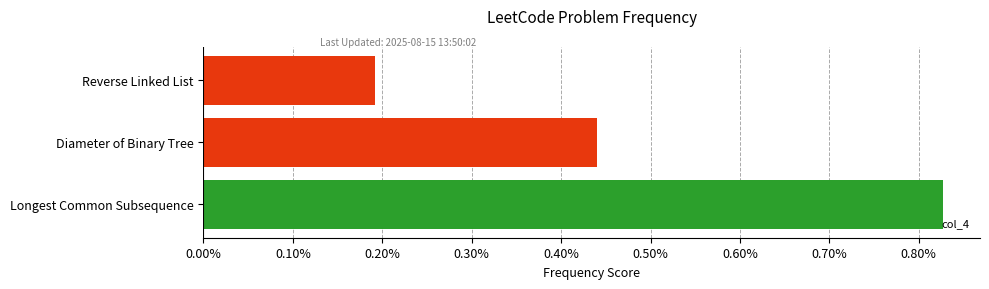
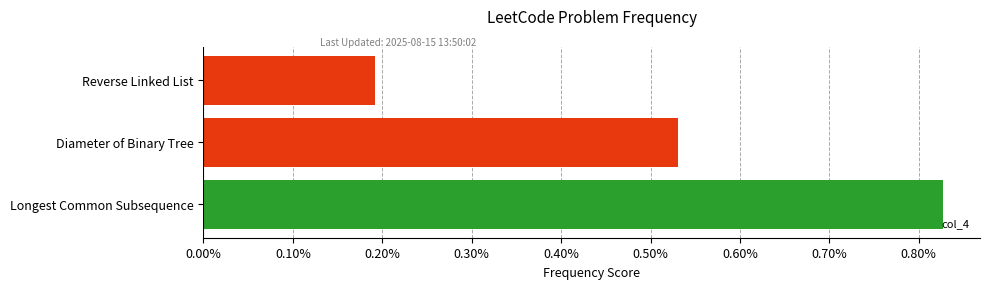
  {
    "Reverse Linked List": "0.19%",
-   "Diameter of Binary Tree": "0.44%",
+   "Diameter of Binary Tree": "0.53%",
    "Longest Common Subsequence": "0.83%"
  }
